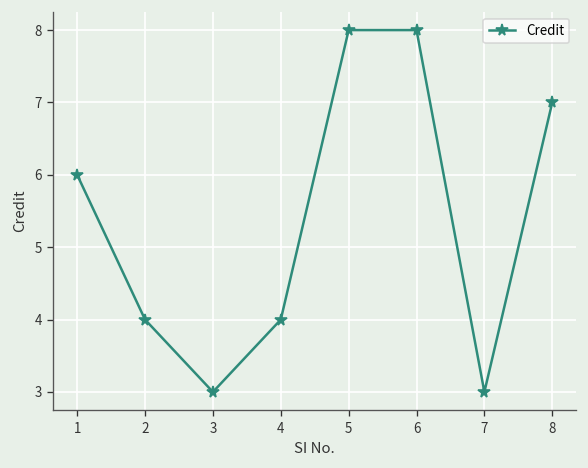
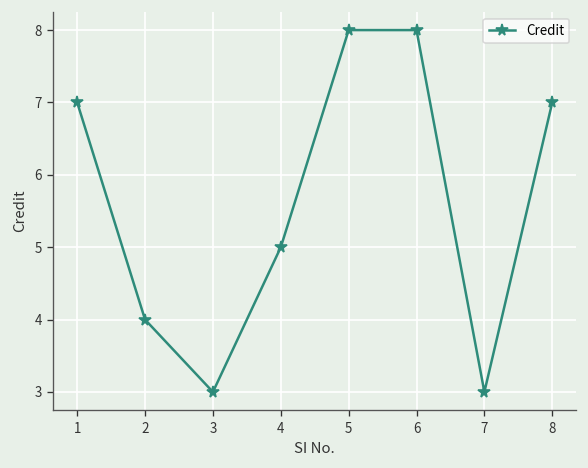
  {
-   "1": 6,
+   "1": 7,
    "2": 4,
    "3": 3,
-   "4": 4,
+   "4": 5,
    "5": 8,
    "6": 8,
    "7": 3,
    "8": 7
  }
